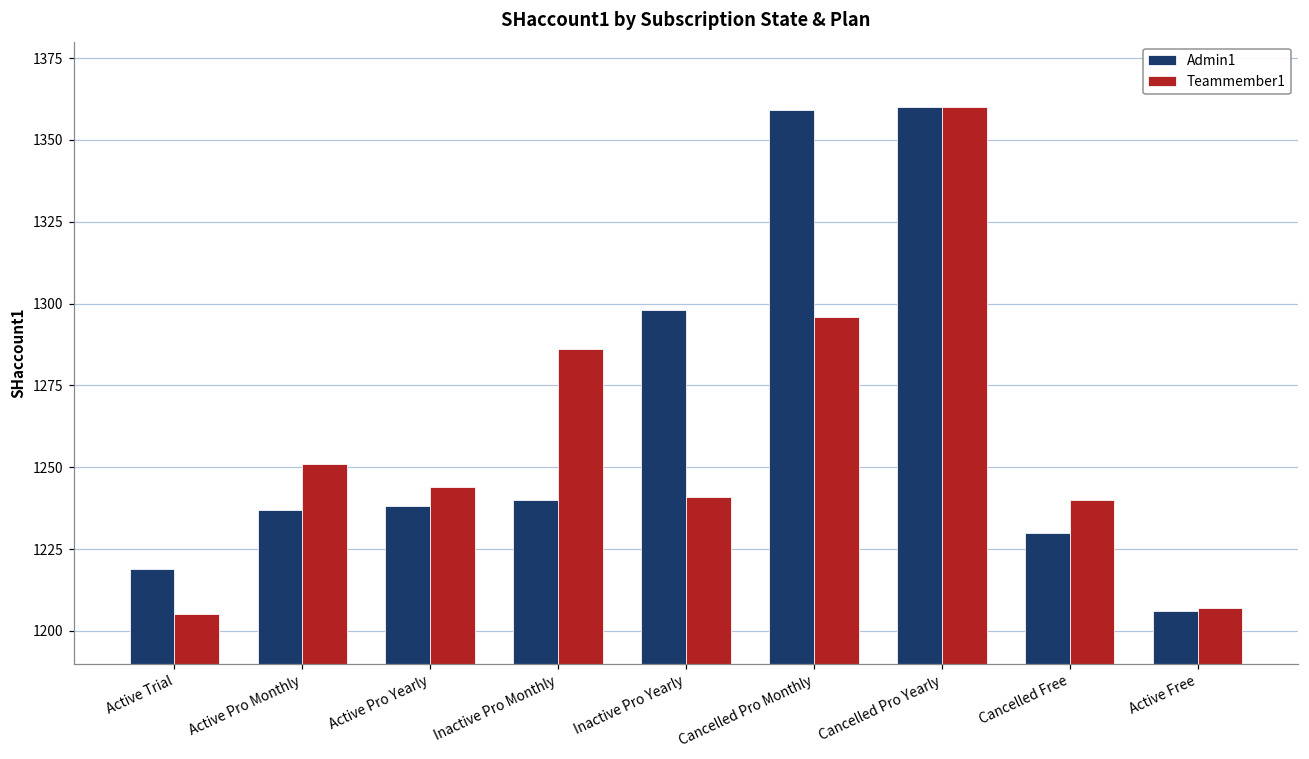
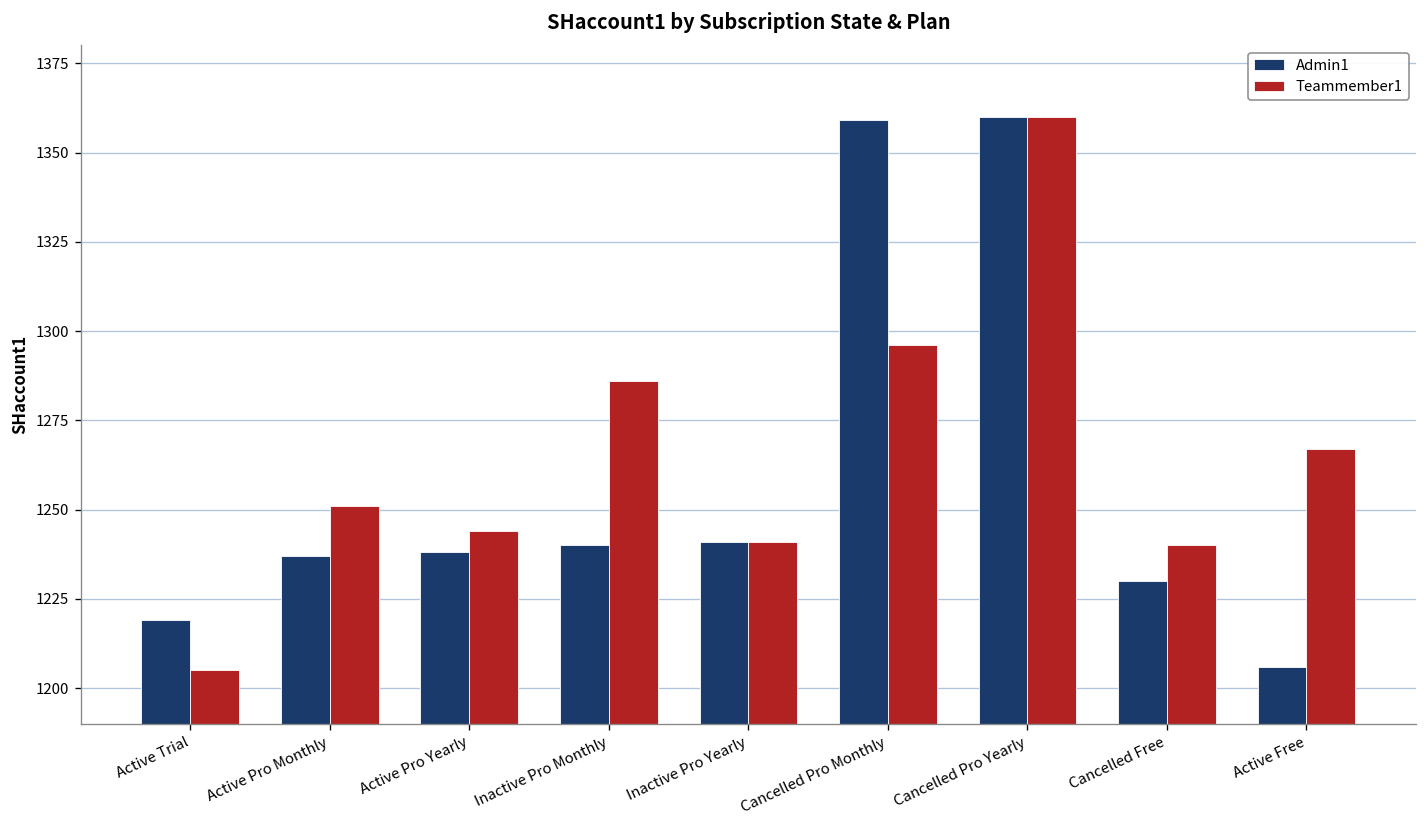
  {
    "Admin1": {
      "Active Trial": 1219,
      "Active Pro Monthly": 1237,
      "Active Pro Yearly": 1238,
      "Inactive Pro Monthly": 1240,
-     "Inactive Pro Yearly": 1298,
+     "Inactive Pro Yearly": 1241,
      "Cancelled Pro Monthly": 1359,
      "Cancelled Pro Yearly": 1360,
      "Cancelled Free": 1230,
      "Active Free": 1206
    },
    "Teammember1": {
      "Active Trial": 1205,
      "Active Pro Monthly": 1251,
      "Active Pro Yearly": 1244,
      "Inactive Pro Monthly": 1286,
      "Inactive Pro Yearly": 1241,
      "Cancelled Pro Monthly": 1296,
      "Cancelled Pro Yearly": 1360,
      "Cancelled Free": 1240,
-     "Active Free": 1207
+     "Active Free": 1267
    }
  }
